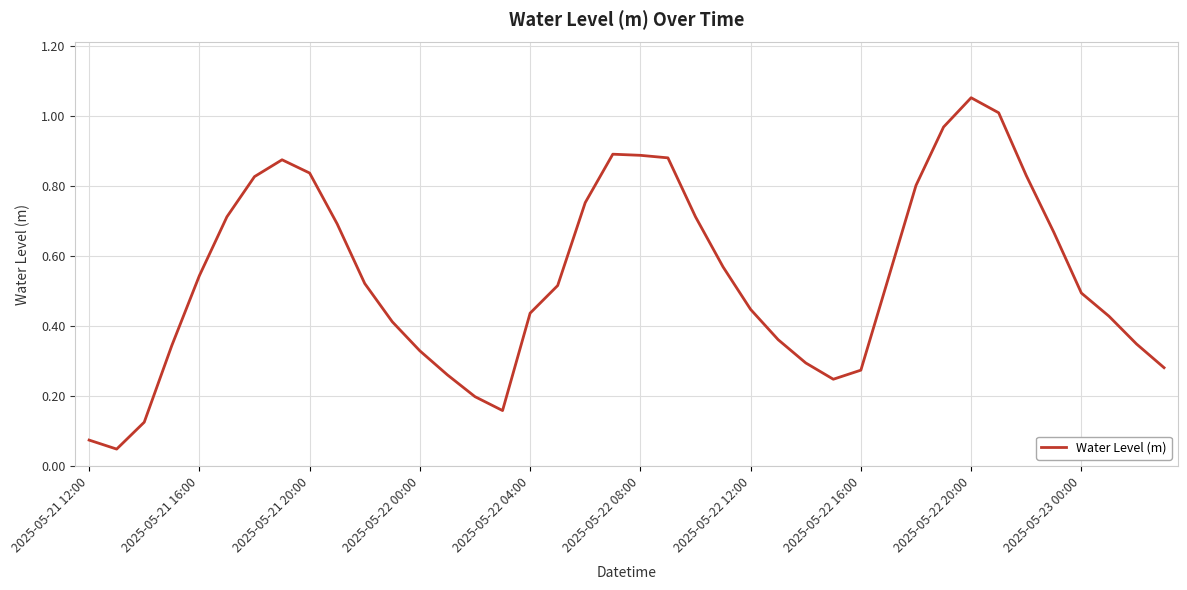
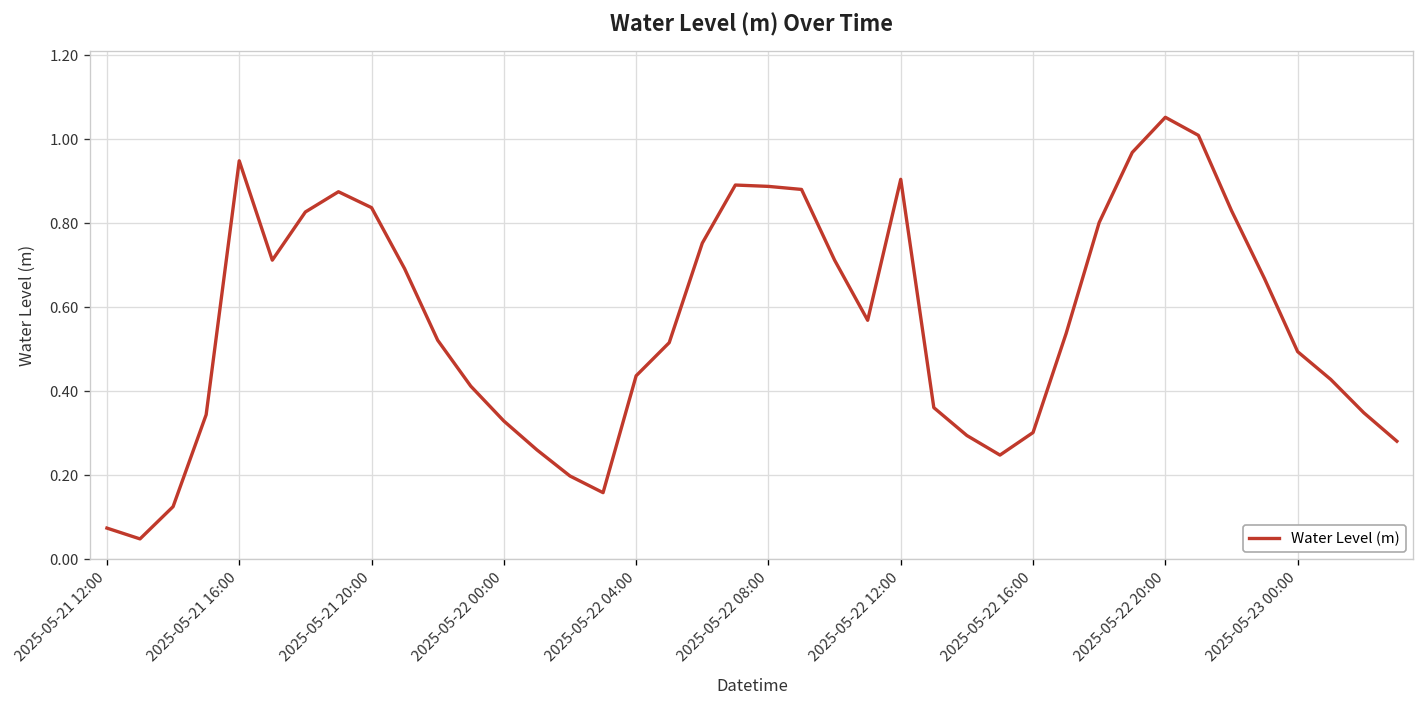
  {
    "2025-05-21 12:00": 0.07,
-   "2025-05-21 16:00": 0.54,
+   "2025-05-21 16:00": 0.95,
    "2025-05-21 20:00": 0.84,
    "2025-05-22 00:00": 0.33,
    "2025-05-22 04:00": 0.44,
    "2025-05-22 08:00": 0.89,
-   "2025-05-22 12:00": 0.45,
-   "2025-05-22 16:00": 0.27,
+   "2025-05-22 12:00": 0.90,
+   "2025-05-22 16:00": 0.30,
    "2025-05-22 20:00": 1.05,
    "2025-05-23 00:00": 0.49
  }
